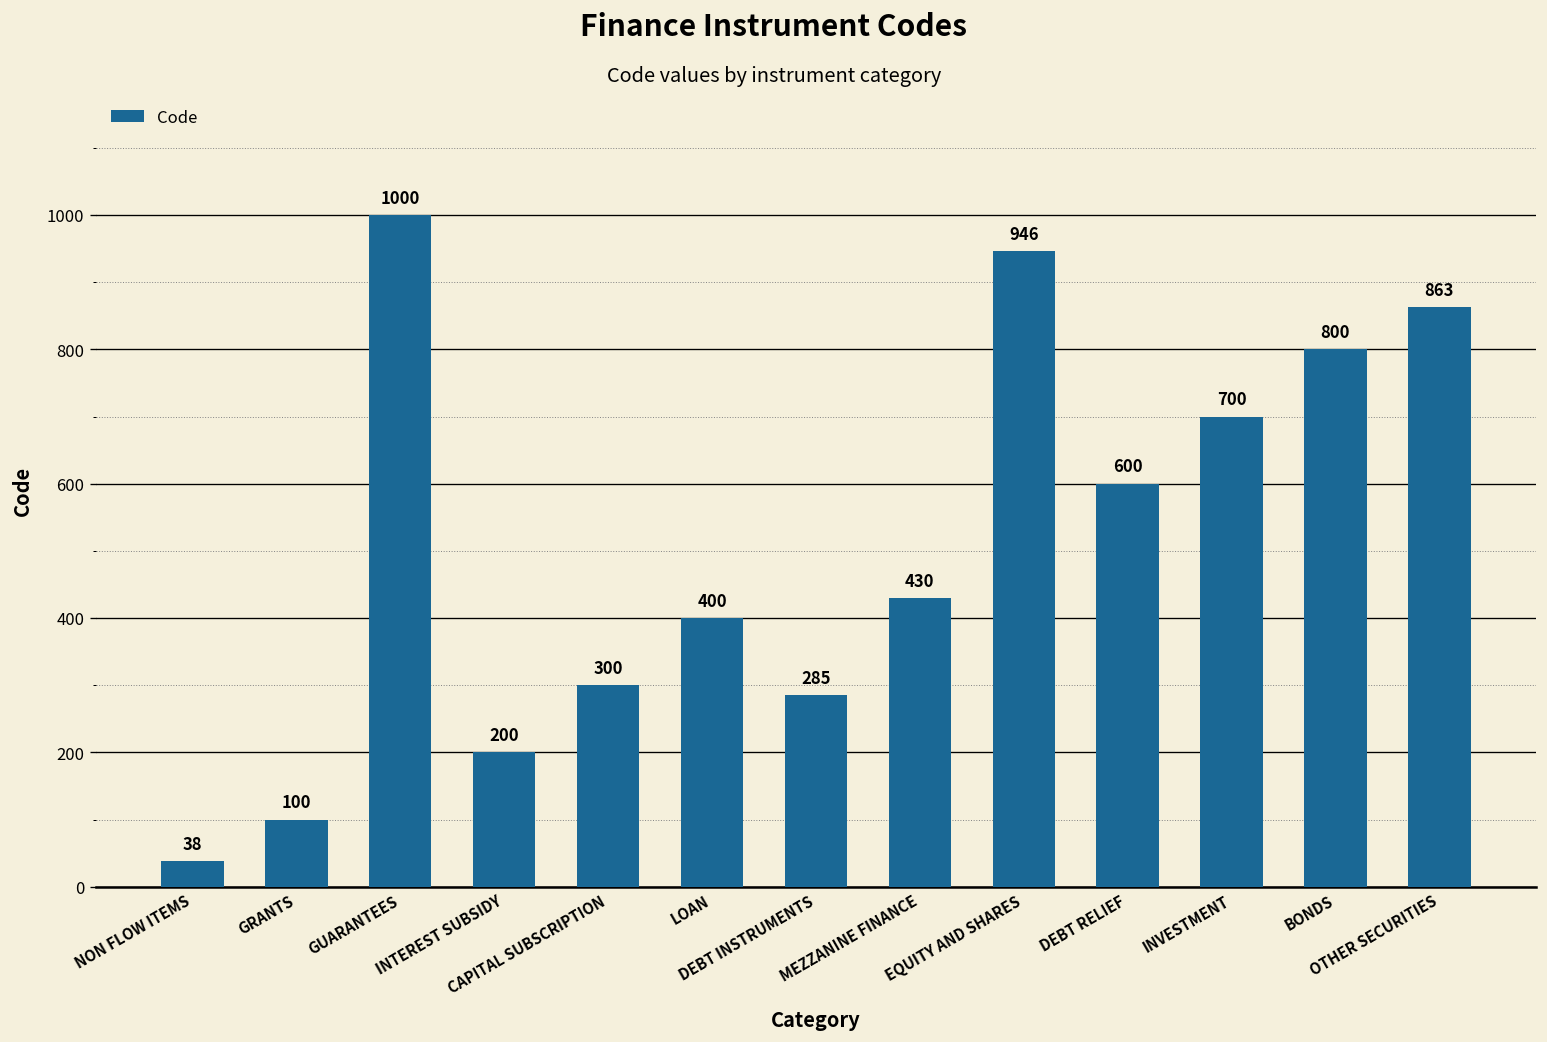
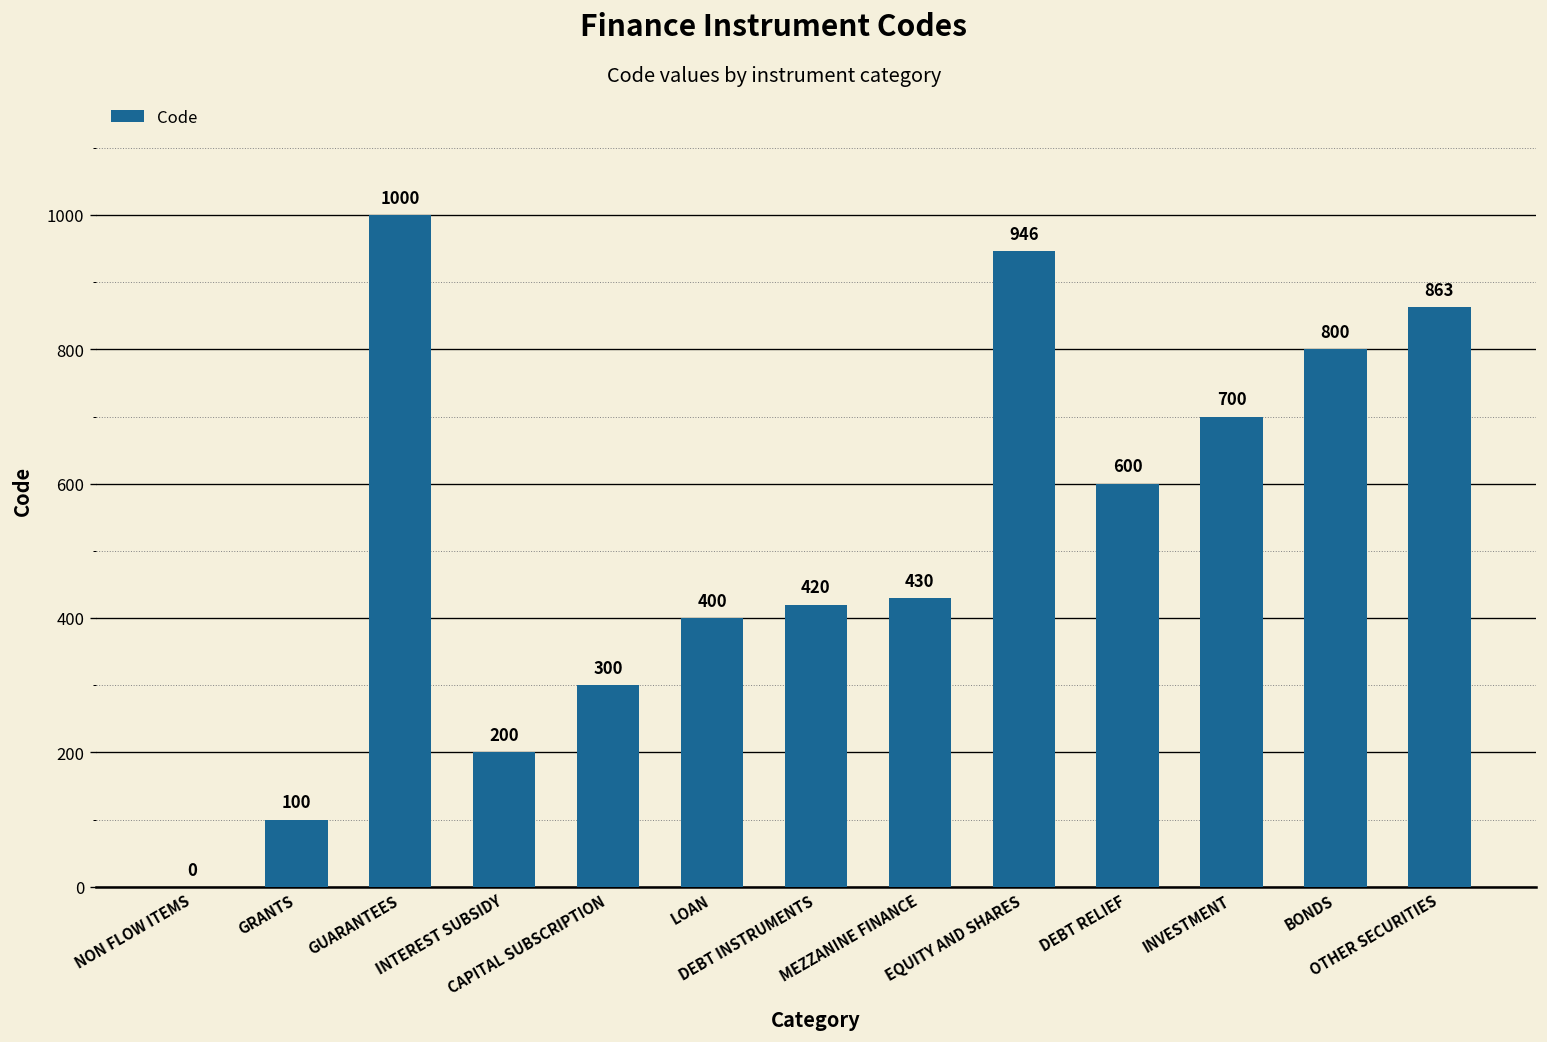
  {
-   "NON FLOW ITEMS": 38,
+   "NON FLOW ITEMS": 0,
    "GRANTS": 100,
    "GUARANTEES": 1000,
    "INTEREST SUBSIDY": 200,
    "CAPITAL SUBSCRIPTION": 300,
    "LOAN": 400,
-   "DEBT INSTRUMENTS": 285,
+   "DEBT INSTRUMENTS": 420,
    "MEZZANINE FINANCE": 430,
    "EQUITY AND SHARES": 946,
    "DEBT RELIEF": 600,
    "INVESTMENT": 700,
    "BONDS": 800,
    "OTHER SECURITIES": 863
  }
